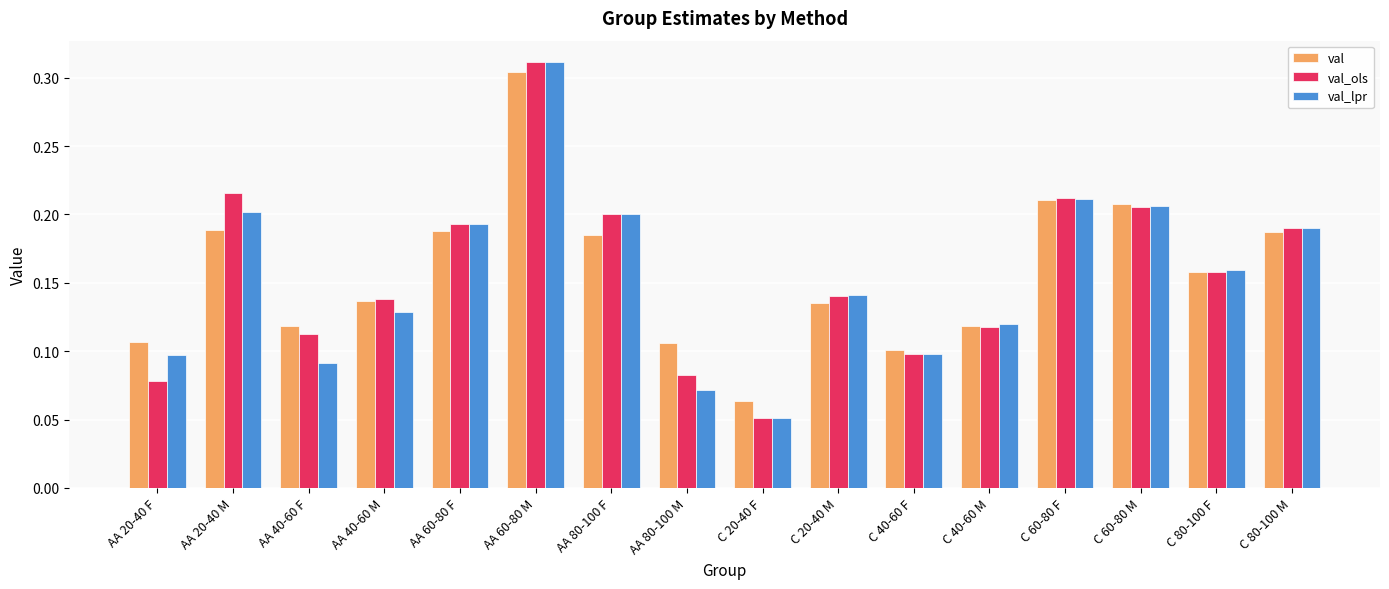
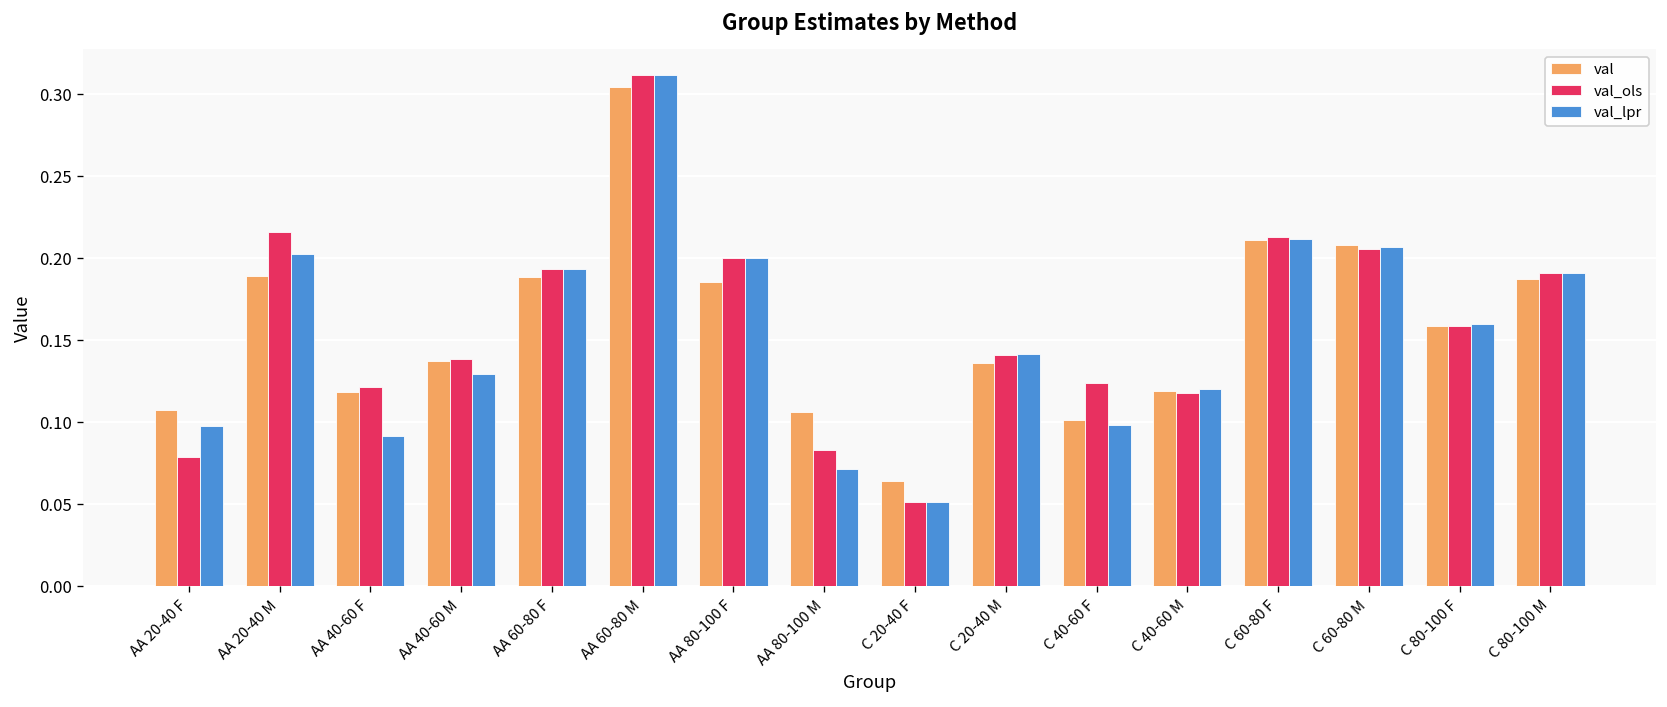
  {
    "val": {
      "AA 20-40 F": 0.107,
      "AA 20-40 M": 0.189,
      "AA 40-60 F": 0.118,
      "AA 40-60 M": 0.137,
      "AA 60-80 F": 0.188,
      "AA 60-80 M": 0.304,
      "AA 80-100 F": 0.185,
      "AA 80-100 M": 0.106,
      "C 20-40 F": 0.064,
      "C 20-40 M": 0.135,
      "C 40-60 F": 0.101,
      "C 40-60 M": 0.119,
      "C 60-80 F": 0.211,
      "C 60-80 M": 0.208,
      "C 80-100 F": 0.158,
      "C 80-100 M": 0.187
    },
    "val_ols": {
      "AA 20-40 F": 0.078,
      "AA 20-40 M": 0.215,
-     "AA 40-60 F": 0.112,
+     "AA 40-60 F": 0.121,
      "AA 40-60 M": 0.138,
      "AA 60-80 F": 0.193,
      "AA 60-80 M": 0.312,
      "AA 80-100 F": 0.200,
      "AA 80-100 M": 0.083,
      "C 20-40 F": 0.051,
      "C 20-40 M": 0.141,
-     "C 40-60 F": 0.098,
+     "C 40-60 F": 0.123,
      "C 40-60 M": 0.117,
      "C 60-80 F": 0.212,
      "C 60-80 M": 0.205,
      "C 80-100 F": 0.158,
      "C 80-100 M": 0.190
    },
    "val_lpr": {
      "AA 20-40 F": 0.097,
      "AA 20-40 M": 0.202,
      "AA 40-60 F": 0.091,
      "AA 40-60 M": 0.129,
      "AA 60-80 F": 0.193,
      "AA 60-80 M": 0.312,
      "AA 80-100 F": 0.200,
      "AA 80-100 M": 0.071,
      "C 20-40 F": 0.051,
      "C 20-40 M": 0.141,
      "C 40-60 F": 0.098,
      "C 40-60 M": 0.120,
      "C 60-80 F": 0.211,
      "C 60-80 M": 0.207,
      "C 80-100 F": 0.159,
      "C 80-100 M": 0.190
    }
  }
